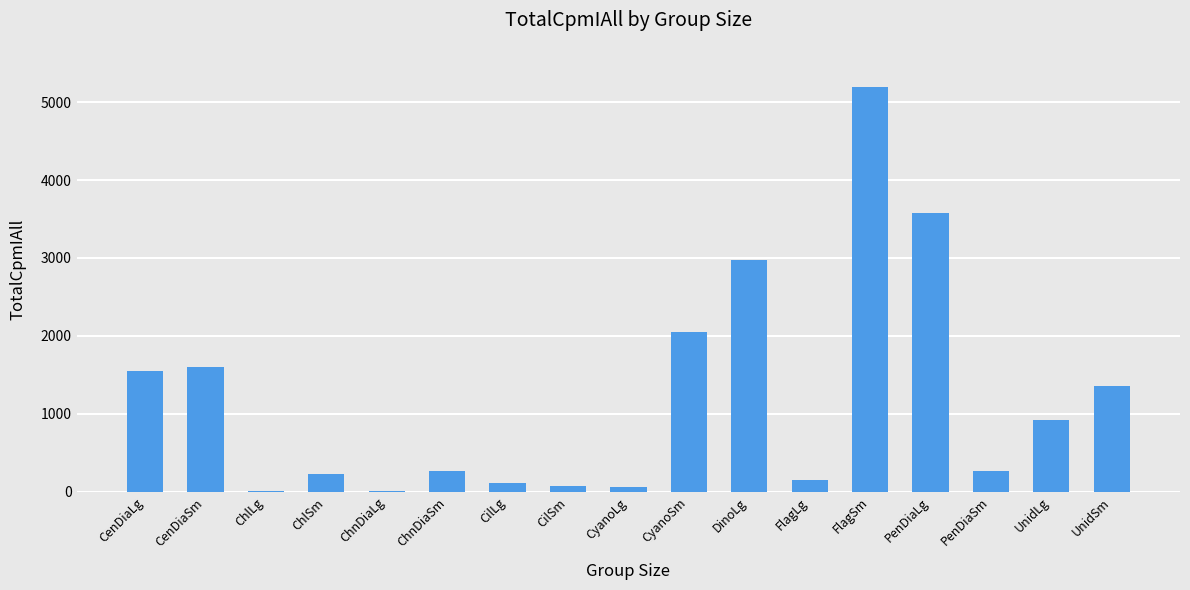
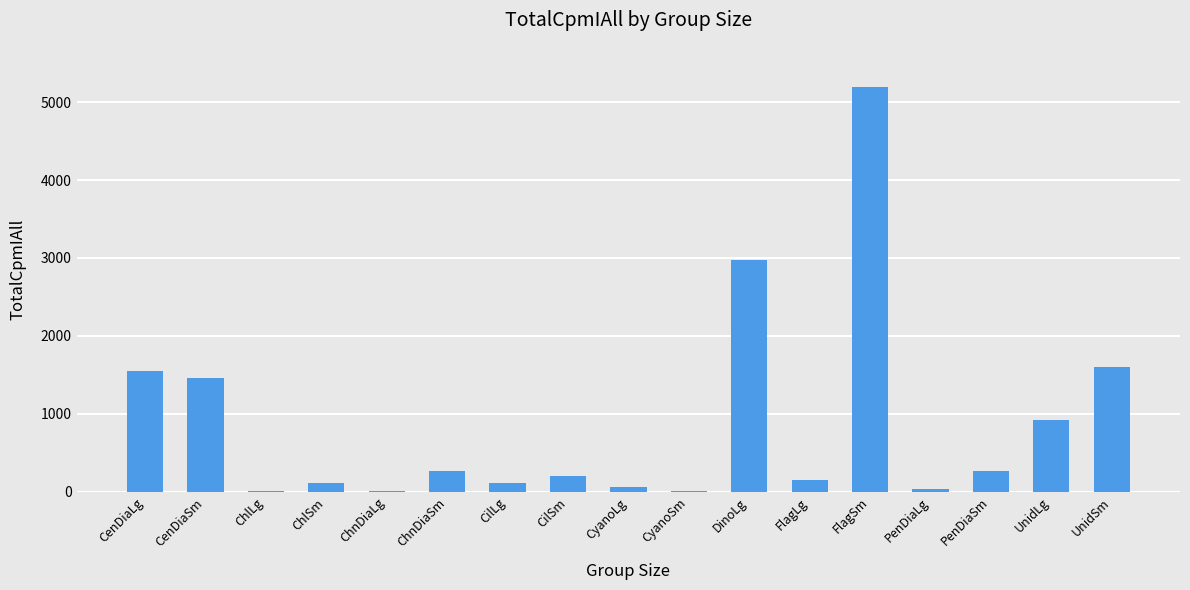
  {
    "CenDiaLg": 1500,
-   "CenDiaSm": 1600,
-   "ChlSm": 200,
+   "CenDiaSm": 1500,
+   "ChlSm": 100,
    "ChnDiaSm": 300,
    "CilLg": 100,
-   "CilSm": 100,
+   "CilSm": 200,
    "CyanoLg": 100,
-   "CyanoSm": 2000,
+   "CyanoSm": 0,
    "DinoLg": 3000,
    "FlagLg": 200,
    "FlagSm": 5200,
-   "PenDiaLg": 3600,
+   "PenDiaLg": 0,
    "PenDiaSm": 300,
    "UnidLg": 900,
-   "UnidSm": 1400
+   "UnidSm": 1600
  }
